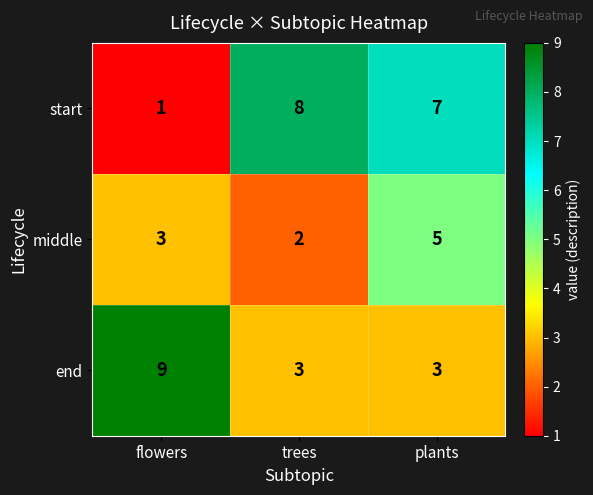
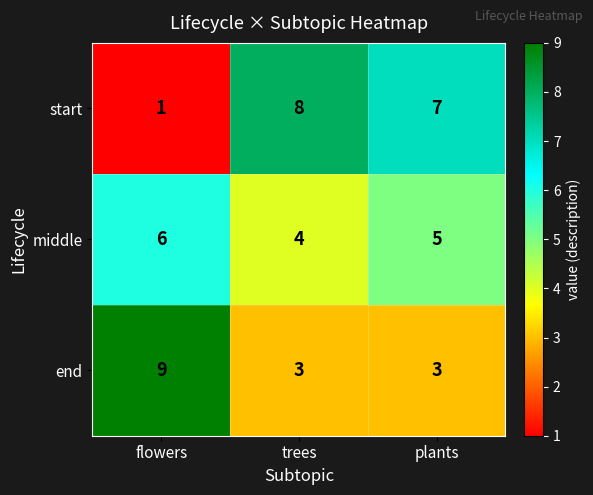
  {
    "start": {
      "flowers": 1,
      "trees": 8,
      "plants": 7
    },
    "middle": {
-     "flowers": 3,
-     "trees": 2,
+     "flowers": 6,
+     "trees": 4,
      "plants": 5
    },
    "end": {
      "flowers": 9,
      "trees": 3,
      "plants": 3
    }
  }
